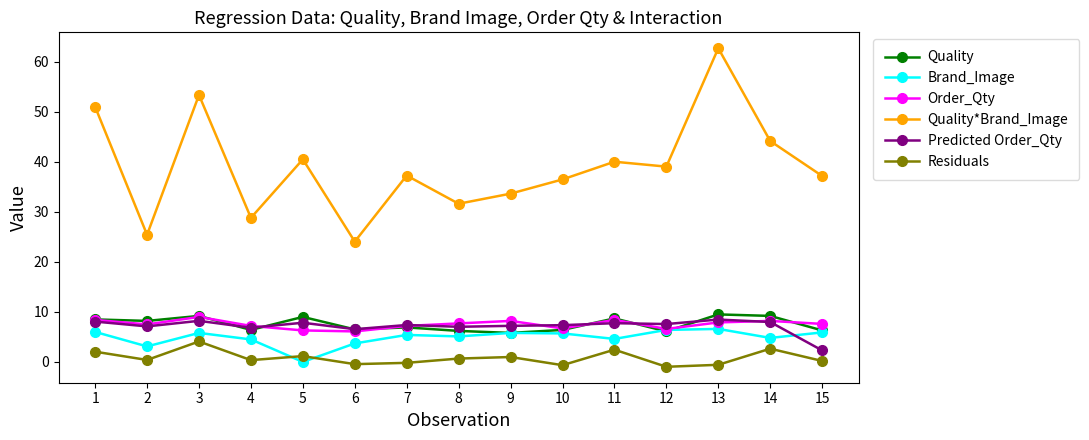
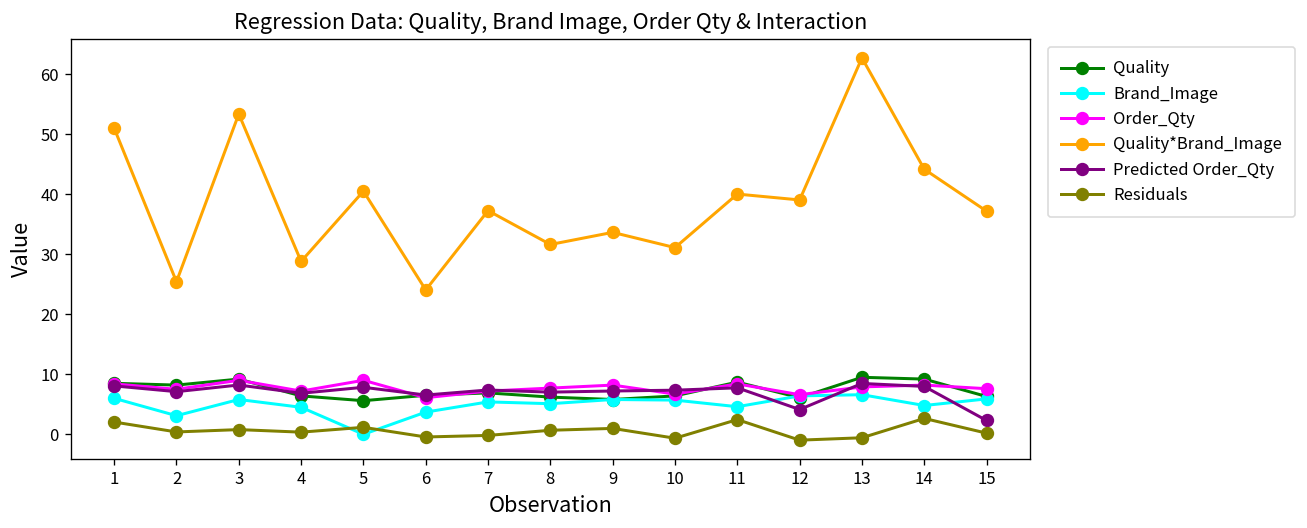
  {
    "Quality": {
      "2": 8,
-     "5": 9,
+     "5": 6,
      "8": 6,
      "13": 10,
      "14": 9
    },
    "Brand_Image": {
      "1": 6,
      "2": 3,
      "3": 6,
      "4": 5,
      "5": 0,
      "6": 4,
      "7": 5,
      "8": 5,
      "10": 6,
      "11": 5,
      "13": 7,
      "14": 5
    },
    "Order_Qty": {
-     "5": 6,
+     "5": 9,
      "8": 8,
      "9": 8,
      "13": 8,
      "15": 8
    },
    "Quality*Brand_Image": {
      "1": 51,
      "2": 25,
      "3": 53,
      "4": 29,
      "5": 41,
      "6": 24,
      "7": 37,
      "8": 32,
      "9": 34,
-     "10": 36,
+     "10": 31,
      "11": 40,
      "12": 39,
      "13": 63,
      "14": 44,
      "15": 37
    },
    "Predicted Order_Qty": {
      "3": 8,
      "5": 8,
      "8": 7,
      "9": 7,
      "10": 7,
      "11": 8,
-     "12": 8,
+     "12": 4,
      "13": 8,
      "15": 2
    },
    "Residuals": {
      "1": 2,
      "2": 0,
-     "3": 4,
+     "3": 1,
      "4": 0,
      "5": 1,
      "6": 0,
      "7": 0,
      "8": 1,
      "9": 1,
      "10": -1,
      "11": 2,
      "12": -1,
      "13": -1,
      "14": 3,
      "15": 0
    }
  }
